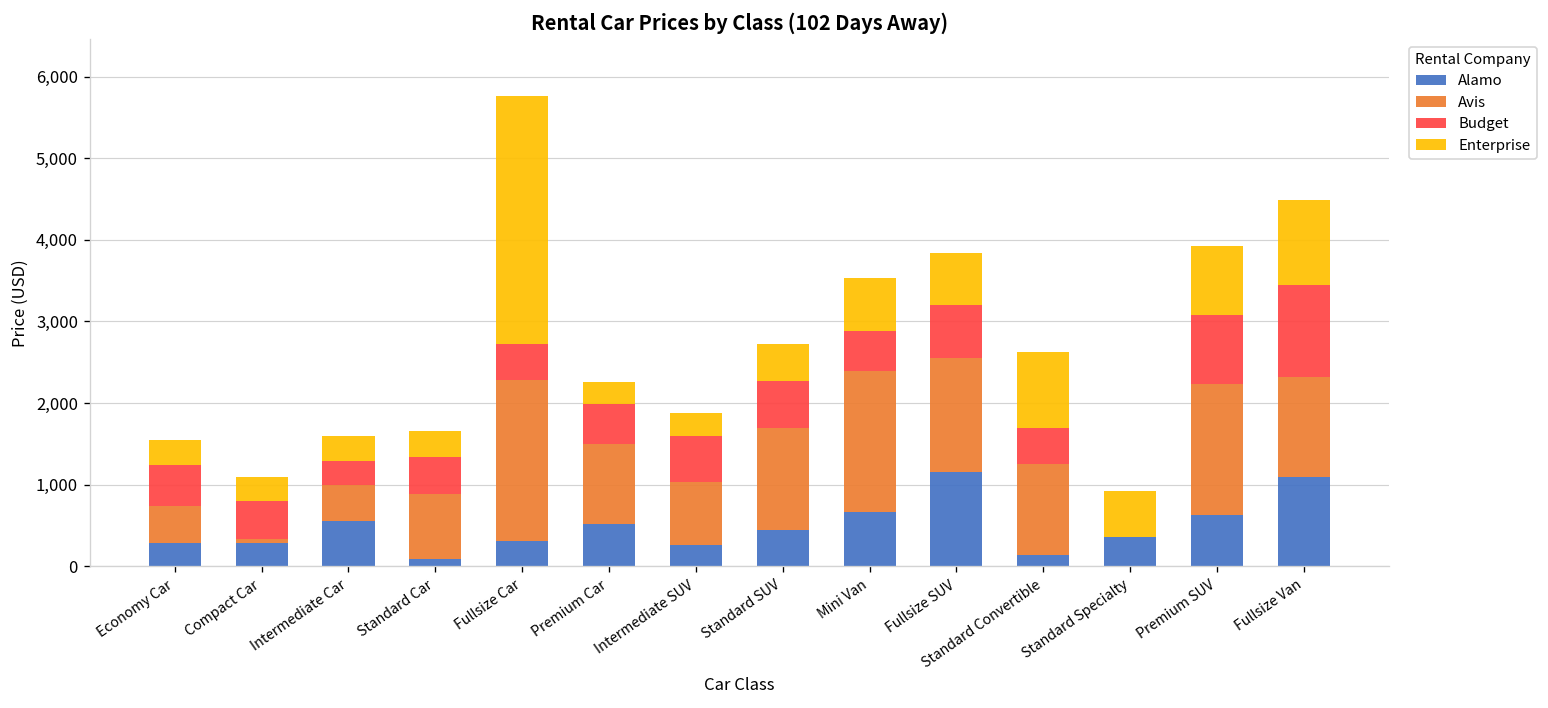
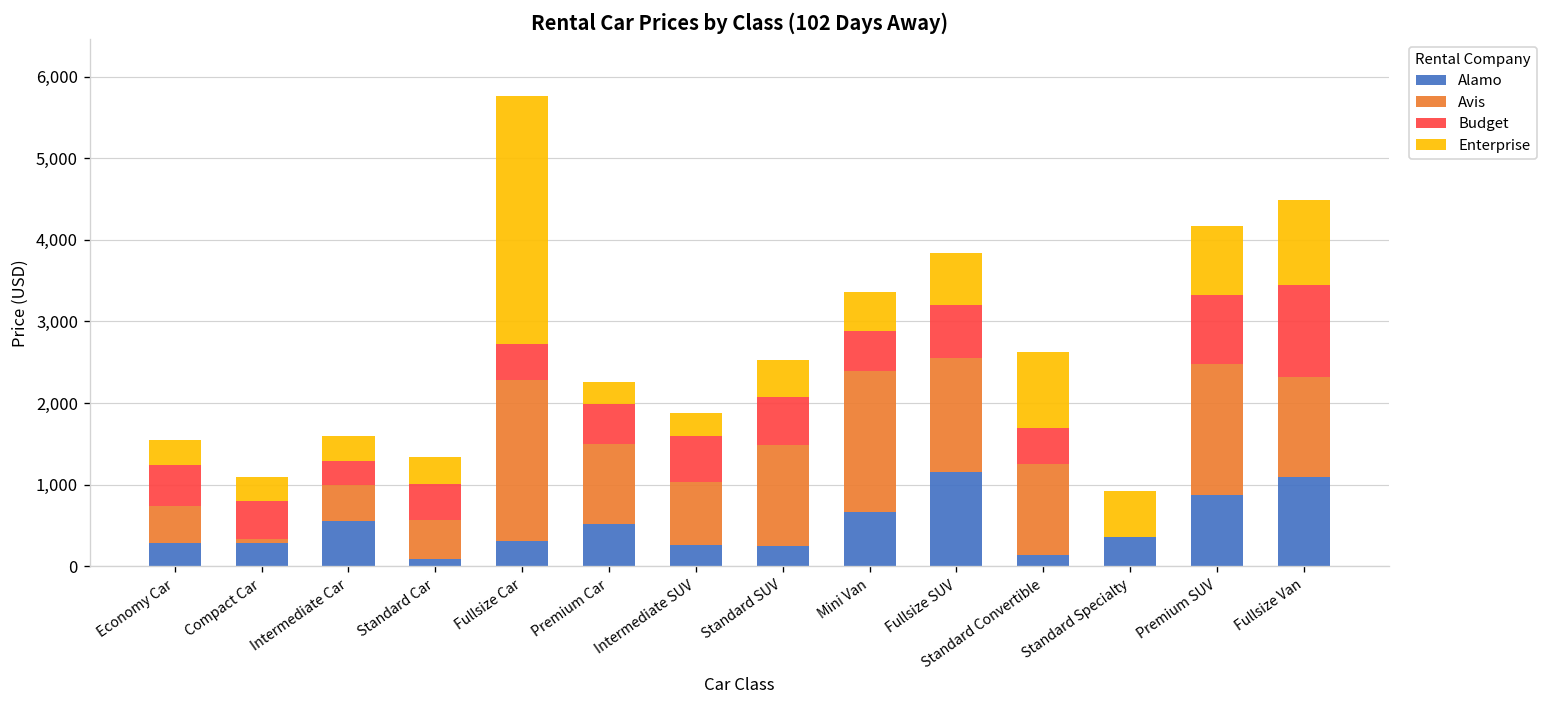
  {
    "Alamo": {
      "Economy Car": "300",
      "Compact Car": "300",
      "Intermediate Car": "600",
      "Standard Car": "100",
      "Fullsize Car": "300",
      "Premium Car": "500",
      "Intermediate SUV": "300",
-     "Standard SUV": "400",
+     "Standard SUV": "200",
      "Mini Van": "700",
      "Fullsize SUV": "1,200",
      "Standard Convertible": "100",
      "Standard Specialty": "400",
-     "Premium SUV": "600",
+     "Premium SUV": "900",
      "Fullsize Van": "1,100"
    },
    "Avis": {
      "Economy Car": "500",
      "Compact Car": "0",
      "Intermediate Car": "400",
-     "Standard Car": "800",
+     "Standard Car": "500",
      "Fullsize Car": "2,000",
      "Premium Car": "1,000",
      "Intermediate SUV": "800",
      "Standard SUV": "1,200",
      "Mini Van": "1,700",
      "Fullsize SUV": "1,400",
      "Standard Convertible": "1,100",
      "Standard Specialty": "0",
      "Premium SUV": "1,600",
      "Fullsize Van": "1,200"
    },
    "Budget": {
      "Economy Car": "500",
      "Compact Car": "500",
      "Intermediate Car": "300",
      "Standard Car": "400",
      "Fullsize Car": "400",
      "Premium Car": "500",
      "Intermediate SUV": "600",
      "Standard SUV": "600",
      "Mini Van": "500",
      "Fullsize SUV": "600",
      "Standard Convertible": "400",
      "Standard Specialty": "0",
      "Premium SUV": "800",
      "Fullsize Van": "1,100"
    },
    "Enterprise": {
      "Economy Car": "300",
      "Compact Car": "300",
      "Intermediate Car": "300",
      "Standard Car": "300",
      "Fullsize Car": "3,000",
      "Premium Car": "300",
      "Intermediate SUV": "300",
      "Standard SUV": "500",
-     "Mini Van": "600",
+     "Mini Van": "500",
      "Fullsize SUV": "600",
      "Standard Convertible": "900",
      "Standard Specialty": "600",
      "Premium SUV": "800",
      "Fullsize Van": "1,100"
    }
  }
